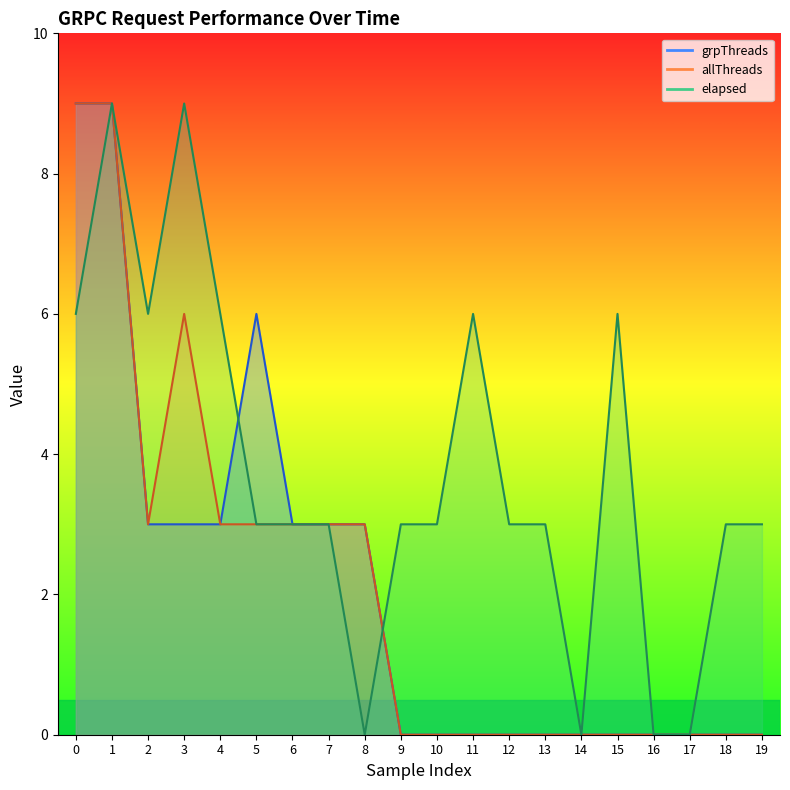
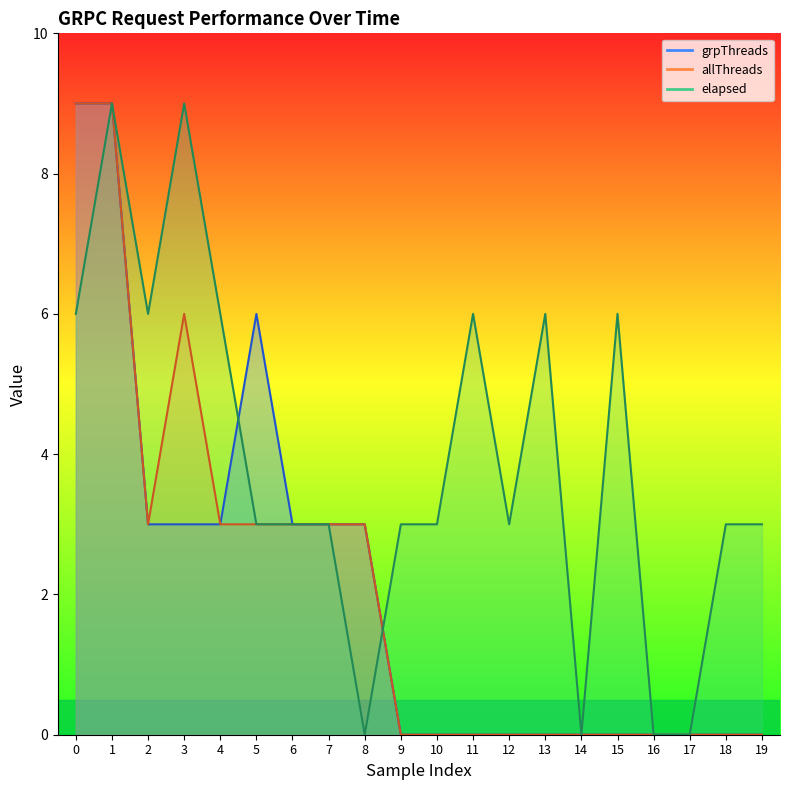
  {
    "grpThreads": {
      "3": 3.0,
      "5": 6.0
    },
    "allThreads": {
      "3": 6.0
    },
    "elapsed": {
      "0": 6.0,
      "2": 6.0,
      "3": 9.0,
      "4": 6.0,
      "9": 3.0,
      "10": 3.0,
      "11": 6.0,
      "12": 3.0,
-     "13": 3.0,
+     "13": 6.0,
      "15": 6.0,
      "18": 3.0,
      "19": 3.0
    }
  }
